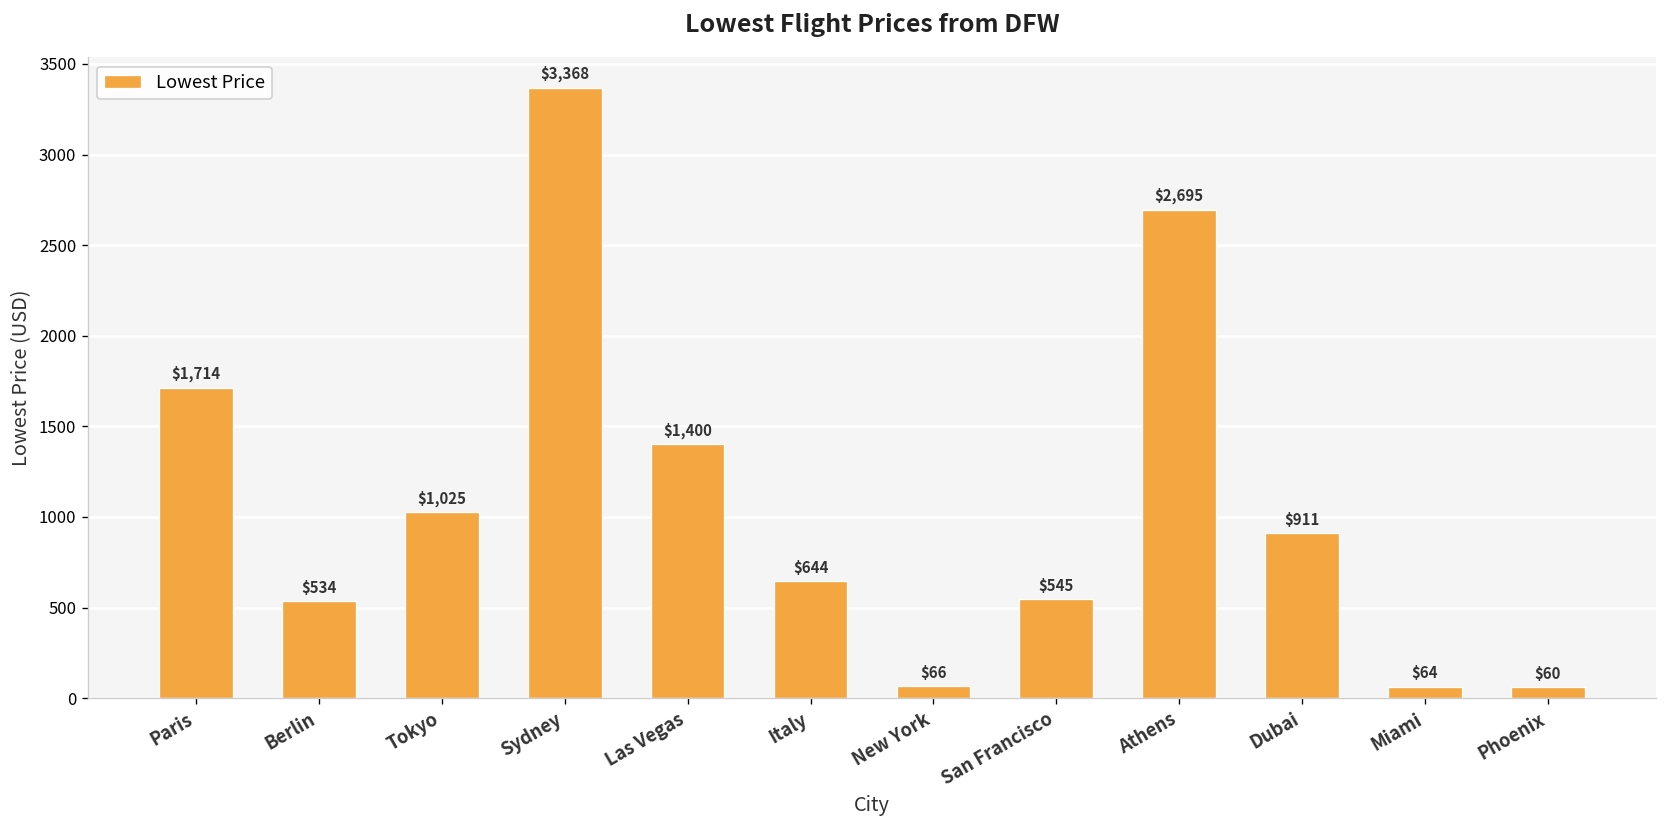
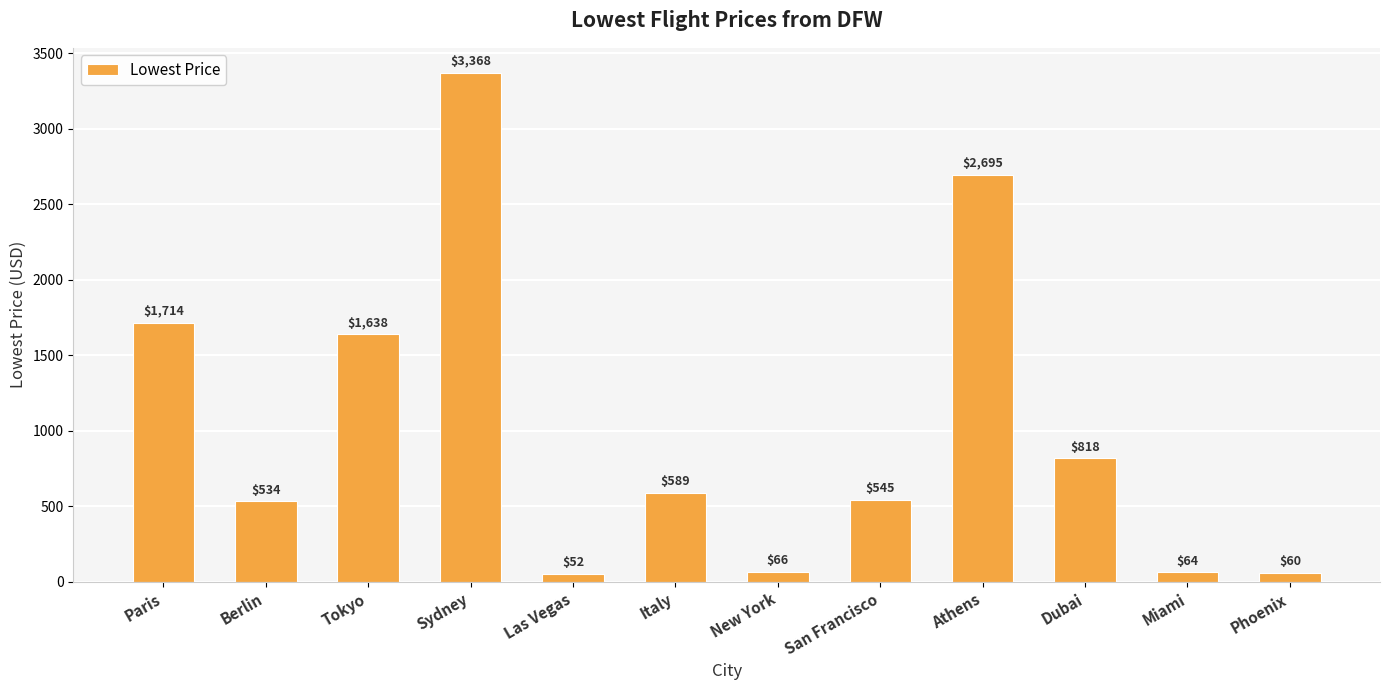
  {
    "Paris": "$1,714",
    "Berlin": "$534",
-   "Tokyo": "$1,025",
+   "Tokyo": "$1,638",
    "Sydney": "$3,368",
-   "Las Vegas": "$1,400",
-   "Italy": "$644",
+   "Las Vegas": "$52",
+   "Italy": "$589",
    "New York": "$66",
    "San Francisco": "$545",
    "Athens": "$2,695",
-   "Dubai": "$911",
+   "Dubai": "$818",
    "Miami": "$64",
    "Phoenix": "$60"
  }
